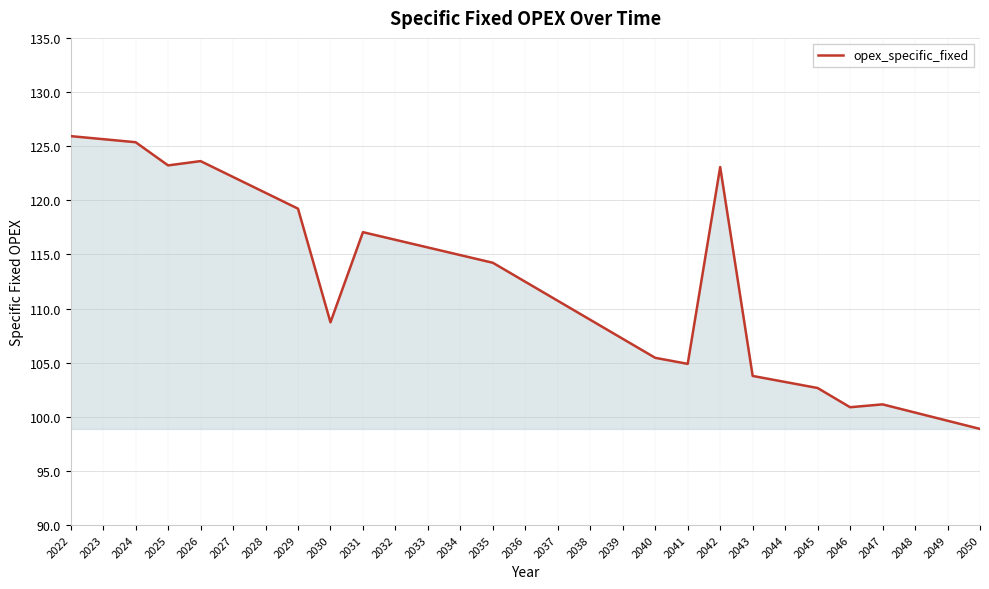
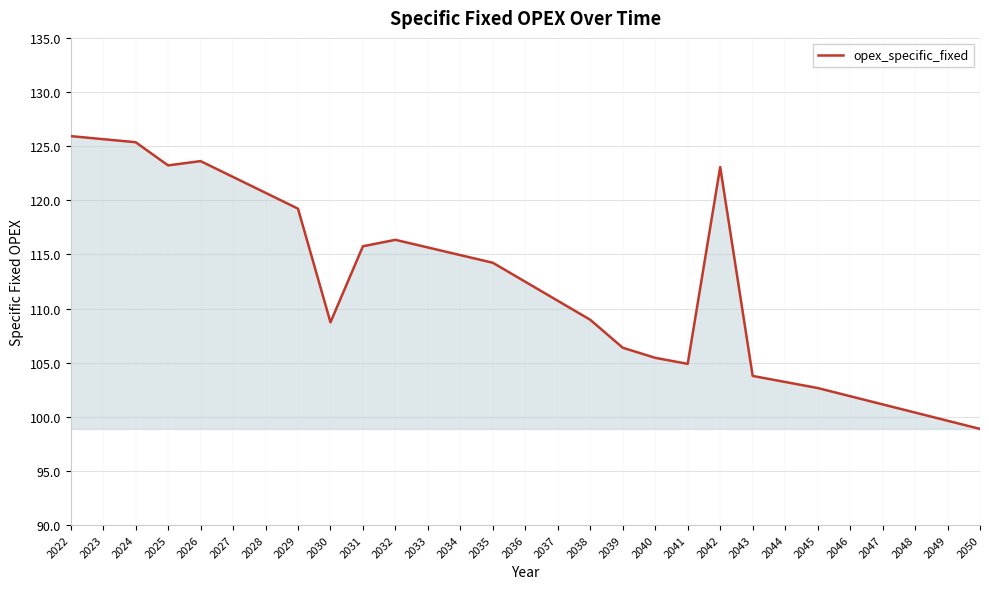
  {
    "2022": 125.9,
    "2023": 125.6,
    "2024": 125.4,
    "2025": 123.2,
    "2026": 123.6,
    "2027": 122.2,
    "2028": 120.7,
    "2029": 119.2,
    "2030": 108.7,
-   "2031": 117.1,
+   "2031": 115.8,
    "2032": 116.3,
    "2033": 115.6,
    "2034": 114.9,
    "2035": 114.2,
    "2036": 112.5,
    "2037": 110.7,
    "2038": 109.0,
-   "2039": 107.2,
+   "2039": 106.4,
    "2040": 105.4,
    "2041": 104.9,
    "2042": 123.1,
    "2043": 103.8,
    "2044": 103.2,
    "2045": 102.7,
-   "2046": 100.9,
+   "2046": 101.9,
    "2047": 101.1,
    "2048": 100.4,
    "2049": 99.6,
    "2050": 98.9
  }
